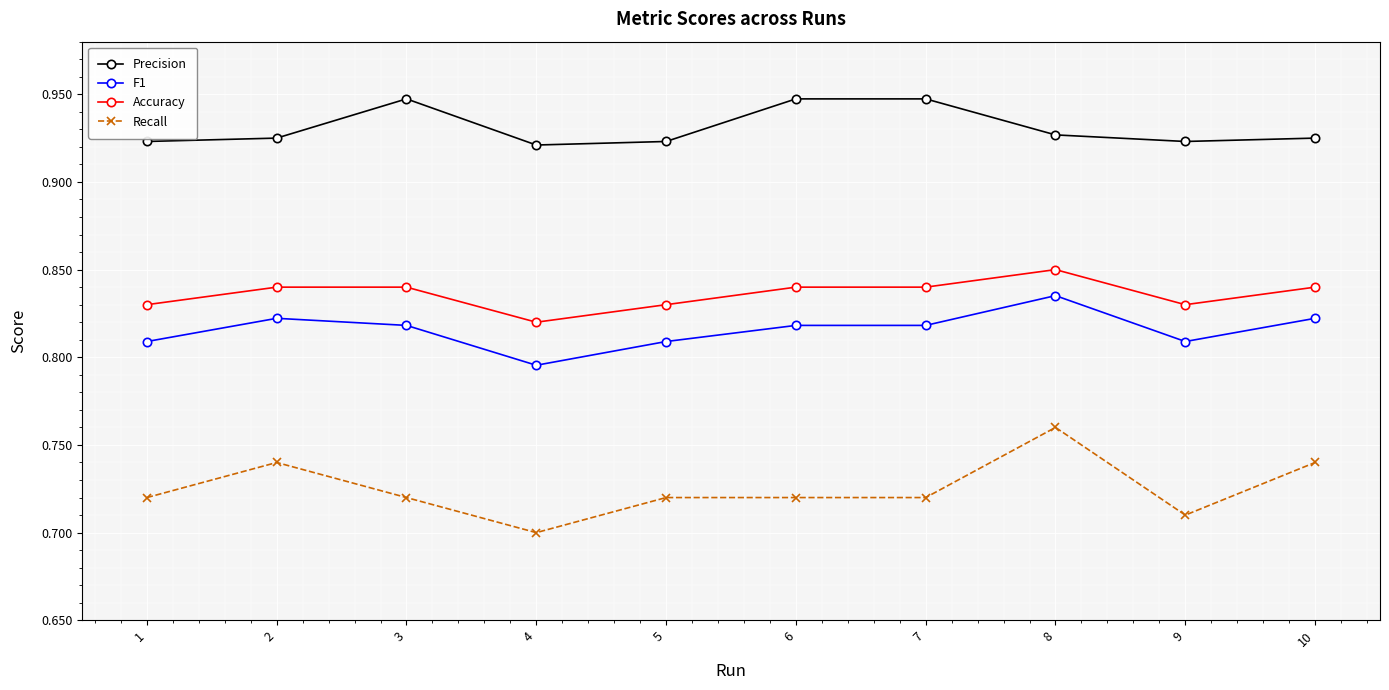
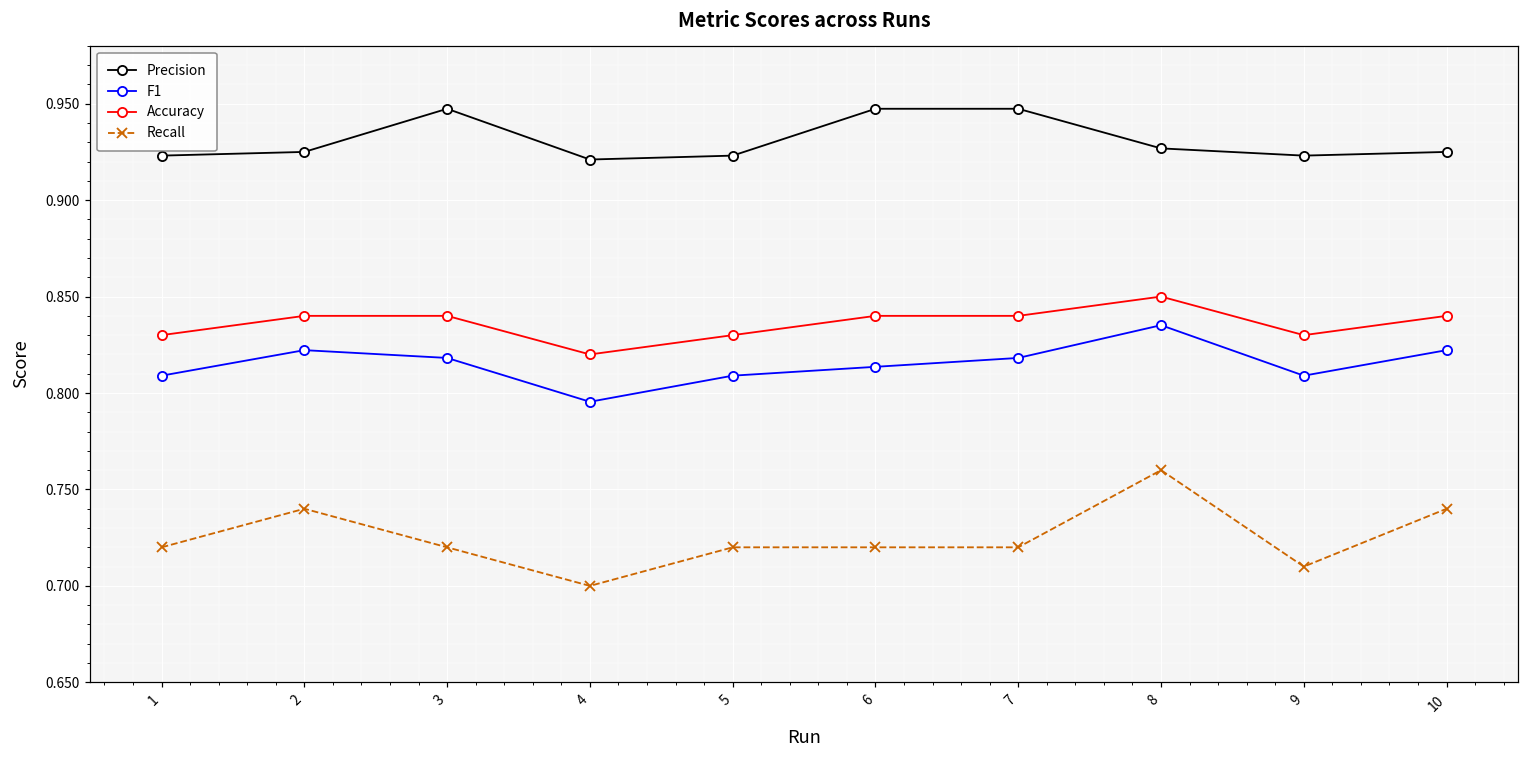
  {
    "Precision": {
      "1": 0.923,
      "2": 0.925,
      "3": 0.947,
      "4": 0.921,
      "5": 0.923,
      "6": 0.947,
      "7": 0.947,
      "8": 0.927,
      "9": 0.923,
      "10": 0.925
    },
    "F1": {
      "1": 0.809,
      "2": 0.822,
      "3": 0.818,
      "4": 0.795,
      "5": 0.809,
-     "6": 0.818,
+     "6": 0.814,
      "7": 0.818,
      "8": 0.835,
      "9": 0.809,
      "10": 0.822
    },
    "Accuracy": {
      "1": 0.830,
      "2": 0.840,
      "3": 0.840,
      "4": 0.820,
      "5": 0.830,
      "6": 0.840,
      "7": 0.840,
      "8": 0.850,
      "9": 0.830,
      "10": 0.840
    },
    "Recall": {
      "1": 0.720,
      "2": 0.740,
      "3": 0.720,
      "4": 0.700,
      "5": 0.720,
      "6": 0.720,
      "7": 0.720,
      "8": 0.760,
      "9": 0.710,
      "10": 0.740
    }
  }
